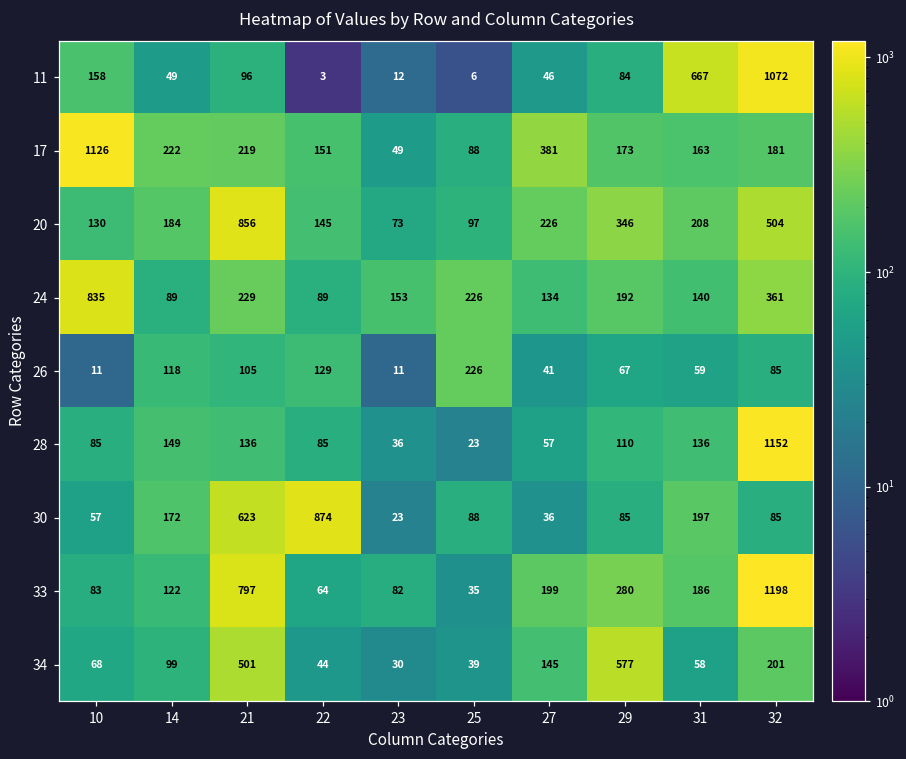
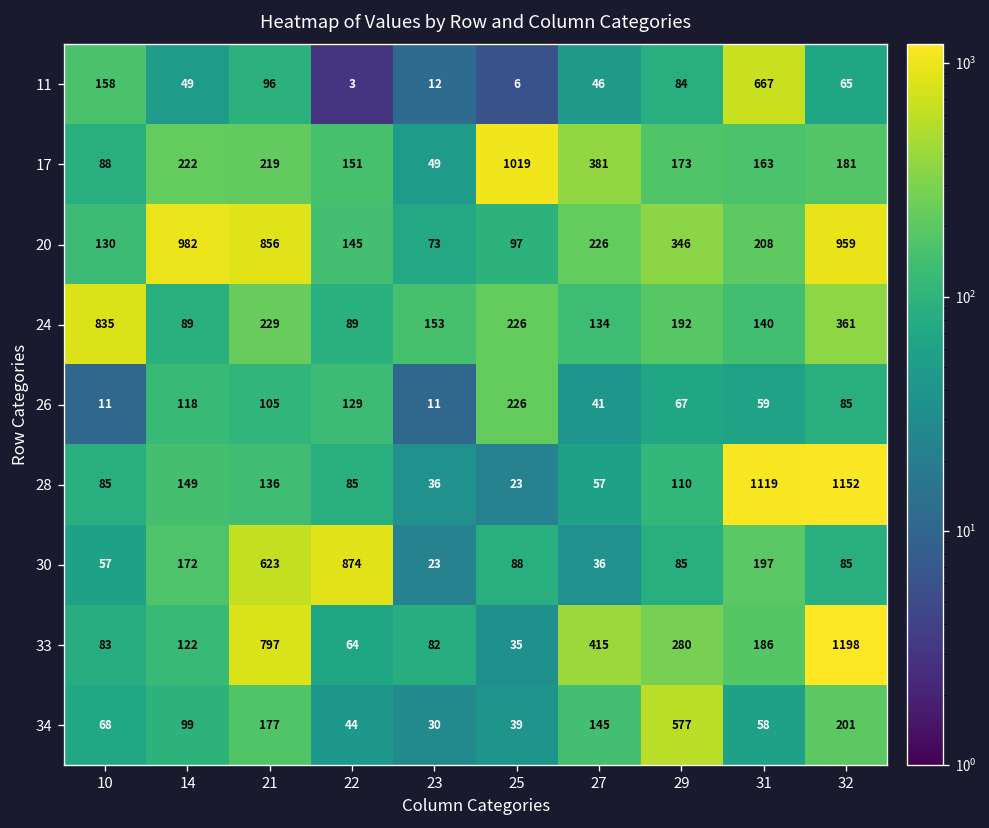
  {
    "11": {
      "10": 158,
      "14": 49,
      "21": 96,
      "22": 3,
      "23": 12,
      "25": 6,
      "27": 46,
      "29": 84,
      "31": 667,
-     "32": 1072
+     "32": 65
    },
    "17": {
-     "10": 1126,
+     "10": 88,
      "14": 222,
      "21": 219,
      "22": 151,
      "23": 49,
-     "25": 88,
+     "25": 1019,
      "27": 381,
      "29": 173,
      "31": 163,
      "32": 181
    },
    "20": {
      "10": 130,
-     "14": 184,
+     "14": 982,
      "21": 856,
      "22": 145,
      "23": 73,
      "25": 97,
      "27": 226,
      "29": 346,
      "31": 208,
-     "32": 504
+     "32": 959
    },
    "24": {
      "10": 835,
      "14": 89,
      "21": 229,
      "22": 89,
      "23": 153,
      "25": 226,
      "27": 134,
      "29": 192,
      "31": 140,
      "32": 361
    },
    "26": {
      "10": 11,
      "14": 118,
      "21": 105,
      "22": 129,
      "23": 11,
      "25": 226,
      "27": 41,
      "29": 67,
      "31": 59,
      "32": 85
    },
    "28": {
      "10": 85,
      "14": 149,
      "21": 136,
      "22": 85,
      "23": 36,
      "25": 23,
      "27": 57,
      "29": 110,
-     "31": 136,
+     "31": 1119,
      "32": 1152
    },
    "30": {
      "10": 57,
      "14": 172,
      "21": 623,
      "22": 874,
      "23": 23,
      "25": 88,
      "27": 36,
      "29": 85,
      "31": 197,
      "32": 85
    },
    "33": {
      "10": 83,
      "14": 122,
      "21": 797,
      "22": 64,
      "23": 82,
      "25": 35,
-     "27": 199,
+     "27": 415,
      "29": 280,
      "31": 186,
      "32": 1198
    },
    "34": {
      "10": 68,
      "14": 99,
-     "21": 501,
+     "21": 177,
      "22": 44,
      "23": 30,
      "25": 39,
      "27": 145,
      "29": 577,
      "31": 58,
      "32": 201
    }
  }
